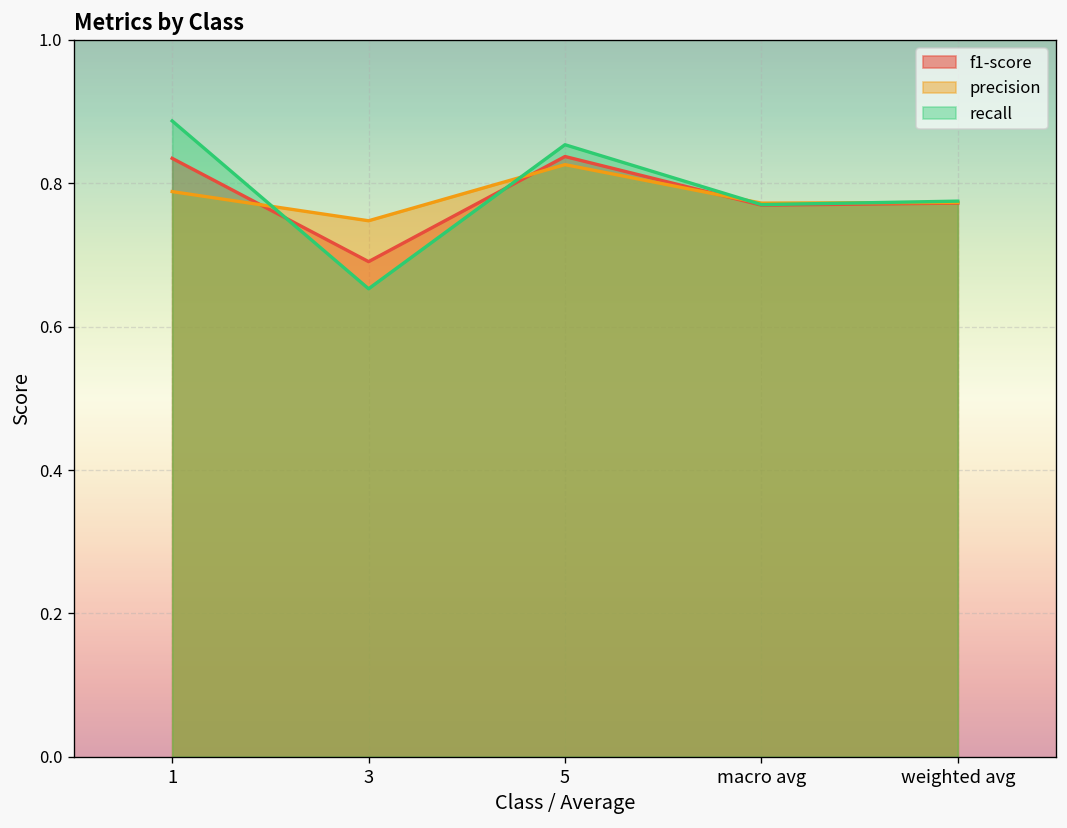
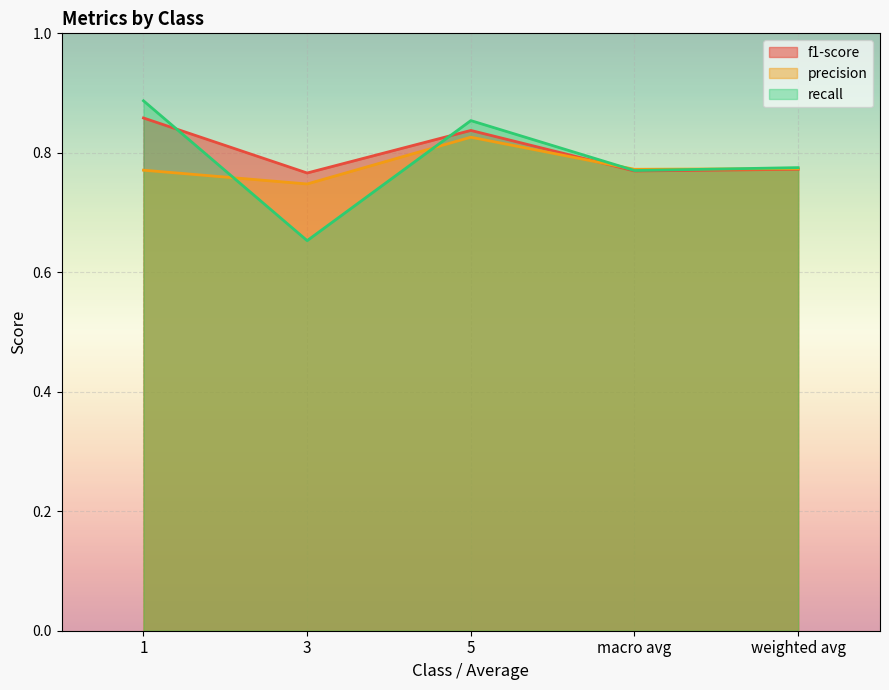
  {
    "f1-score": {
-     "1": 0.83,
-     "3": 0.69,
+     "1": 0.86,
+     "3": 0.77,
      "5": 0.84
    },
    "precision": {
-     "1": 0.79,
+     "1": 0.77,
      "3": 0.75,
      "5": 0.83
    },
    "recall": {
      "1": 0.89,
      "3": 0.65,
      "5": 0.85
    }
  }
